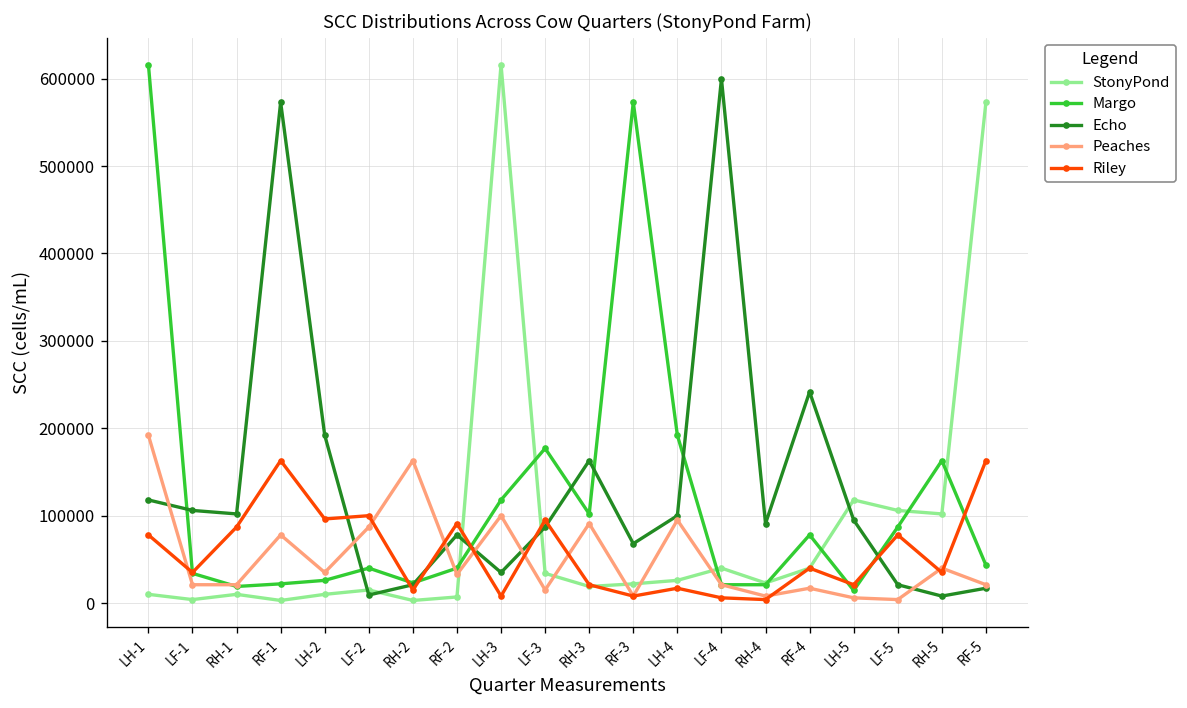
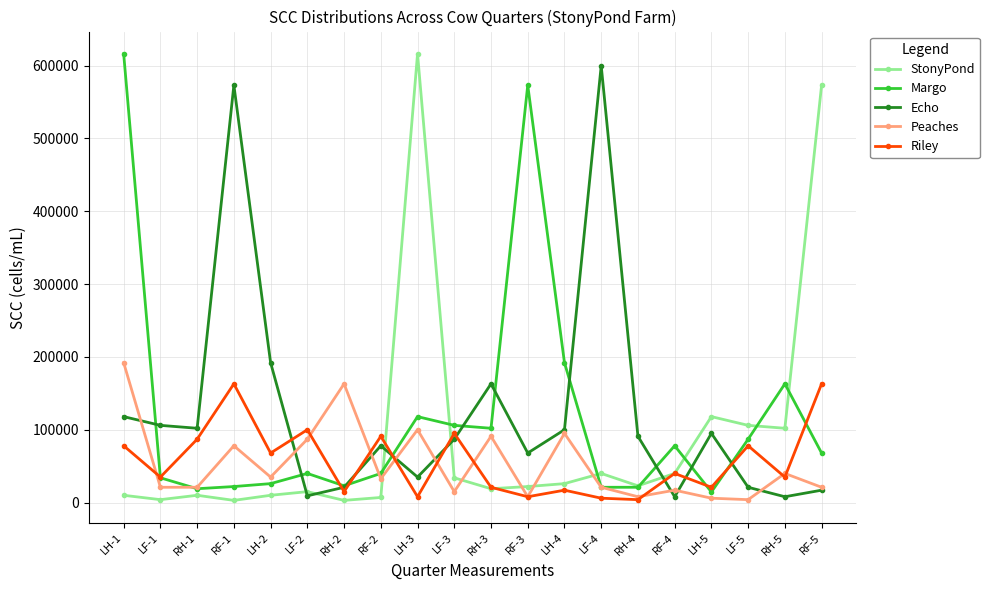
  {
    "StonyPond": {
      "LH-1": 10000,
      "LF-1": 0,
      "RH-1": 10000,
      "RF-1": 0,
      "LH-2": 10000,
      "LF-2": 20000,
      "RH-2": 0,
      "RF-2": 10000,
      "LH-3": 620000,
      "LF-3": 30000,
      "RF-3": 20000,
      "LH-4": 30000,
      "LF-4": 40000,
      "LH-5": 120000,
      "LF-5": 110000,
      "RH-5": 100000,
      "RF-5": 570000
    },
    "Margo": {
      "LH-1": 620000,
      "RF-1": 20000,
      "LH-2": 30000,
      "LF-2": 40000,
      "RF-2": 40000,
      "LH-3": 120000,
-     "LF-3": 180000,
+     "LF-3": 110000,
      "RH-3": 100000,
      "RF-3": 570000,
      "LH-4": 190000,
      "RF-4": 80000,
      "LH-5": 10000,
      "LF-5": 90000,
      "RH-5": 160000,
-     "RF-5": 40000
+     "RF-5": 70000
    },
    "Echo": {
      "LH-1": 120000,
      "LF-1": 110000,
      "RH-1": 100000,
      "RF-1": 570000,
      "LH-2": 190000,
      "LF-2": 10000,
      "RF-2": 80000,
      "LH-3": 40000,
      "LF-3": 90000,
      "RH-3": 160000,
      "RF-3": 70000,
      "LH-4": 100000,
      "LF-4": 600000,
      "RH-4": 90000,
-     "RF-4": 240000,
+     "RF-4": 10000,
      "LH-5": 100000,
      "LF-5": 20000,
      "RH-5": 10000,
      "RF-5": 20000
    },
    "Peaches": {
      "LH-1": 190000,
      "LF-1": 20000,
      "RF-1": 80000,
      "LH-2": 40000,
      "LF-2": 90000,
      "RH-2": 160000,
      "RF-2": 30000,
      "LH-3": 100000,
      "LF-3": 20000,
      "RH-3": 90000,
      "LH-4": 100000,
      "RH-4": 10000,
      "RF-4": 20000,
      "LH-5": 10000,
      "LF-5": 0,
      "RH-5": 40000,
      "RF-5": 20000
    },
    "Riley": {
      "LH-1": 80000,
      "RH-1": 90000,
      "RF-1": 160000,
-     "LH-2": 100000,
+     "LH-2": 70000,
      "LF-2": 100000,
      "RH-2": 20000,
      "RF-2": 90000,
      "LH-3": 10000,
      "LF-3": 100000,
      "LH-4": 20000,
      "LF-4": 10000,
      "RH-4": 0,
      "LH-5": 20000,
      "LF-5": 80000,
      "RH-5": 40000,
      "RF-5": 160000
    }
  }
